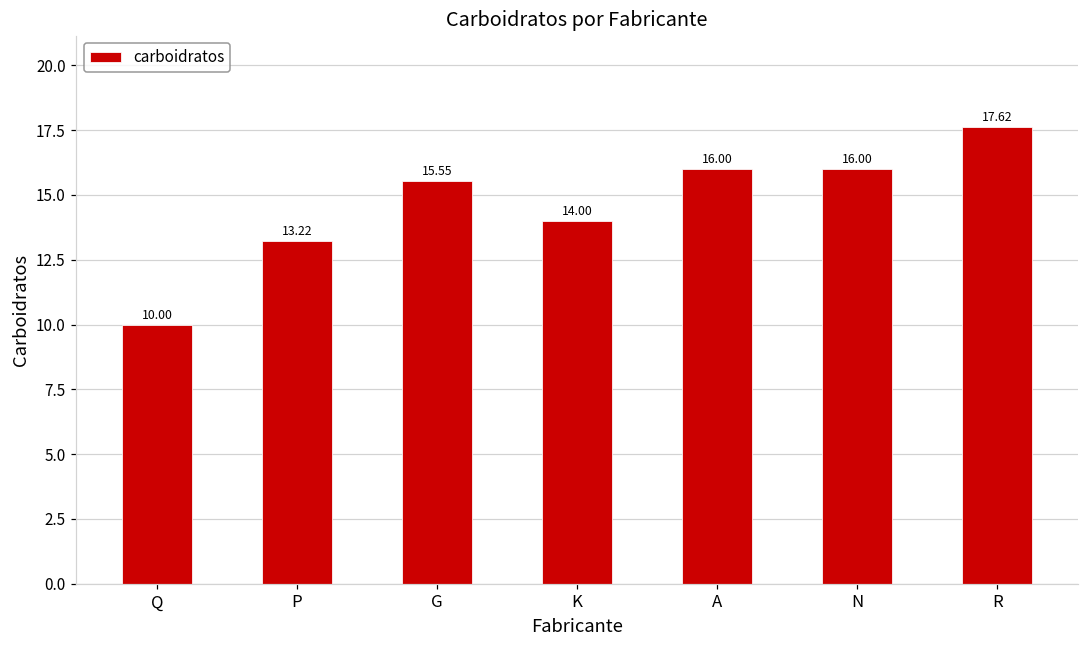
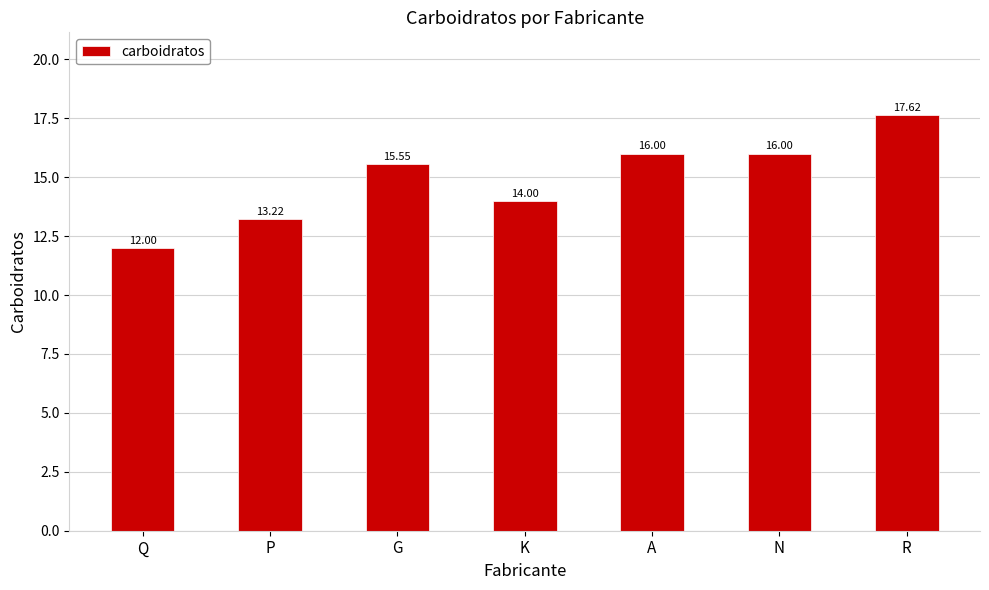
  {
-   "Q": 10.00,
+   "Q": 12.00,
    "P": 13.22,
    "G": 15.55,
    "K": 14.00,
    "A": 16.00,
    "N": 16.00,
    "R": 17.62
  }
